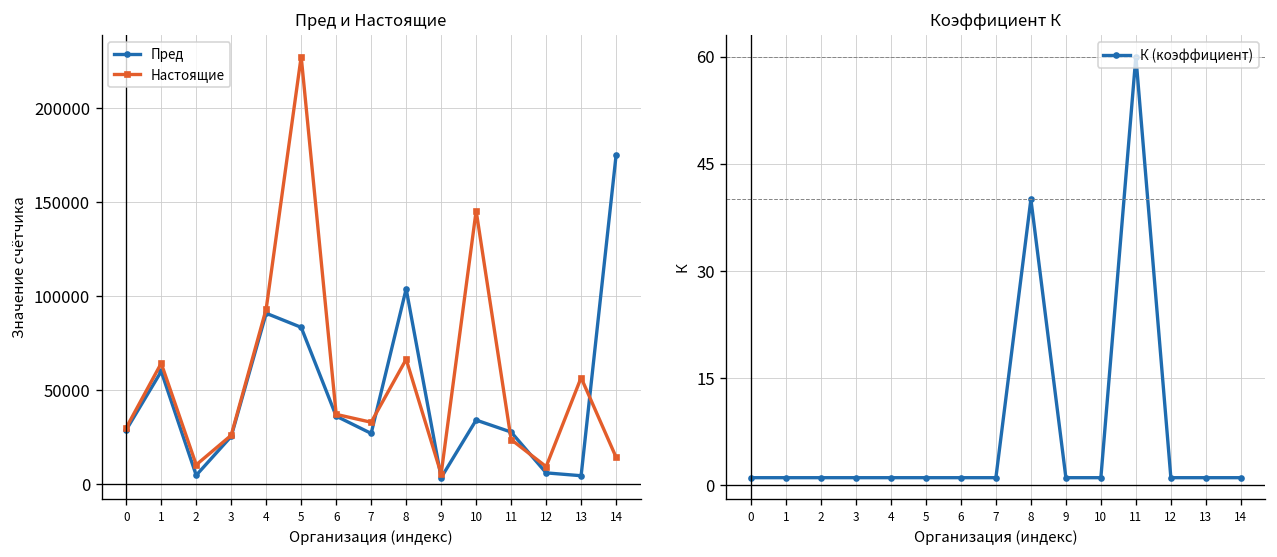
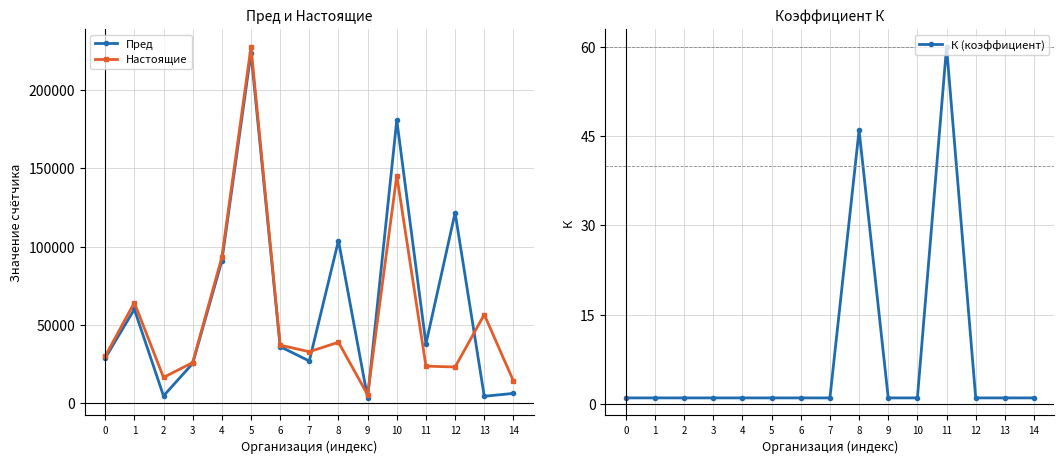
  {
    "Пред и Настоящие": {
      "Пред": {
        "1": 60000,
        "2": 5000,
        "4": 91000,
-       "5": 83000,
+       "5": 223000,
        "7": 27000,
        "8": 104000,
        "9": 4000,
-       "10": 34000,
-       "11": 28000,
-       "12": 6000,
+       "10": 181000,
+       "11": 38000,
+       "12": 122000,
        "13": 5000,
-       "14": 175000
+       "14": 6000
      },
      "Настоящие": {
        "1": 64000,
-       "2": 10000,
+       "2": 17000,
        "4": 93000,
        "5": 227000,
        "7": 33000,
-       "8": 66000,
+       "8": 39000,
        "9": 6000,
        "10": 145000,
        "11": 24000,
-       "12": 9000,
+       "12": 23000,
        "13": 57000,
        "14": 14000
      }
    },
    "Коэффициент К": {
      "0": 1,
      "1": 1,
      "2": 1,
      "3": 1,
      "4": 1,
      "5": 1,
      "6": 1,
      "7": 1,
-     "8": 40,
+     "8": 46,
      "9": 1,
      "10": 1,
      "12": 1,
      "13": 1,
      "14": 1
    }
  }
